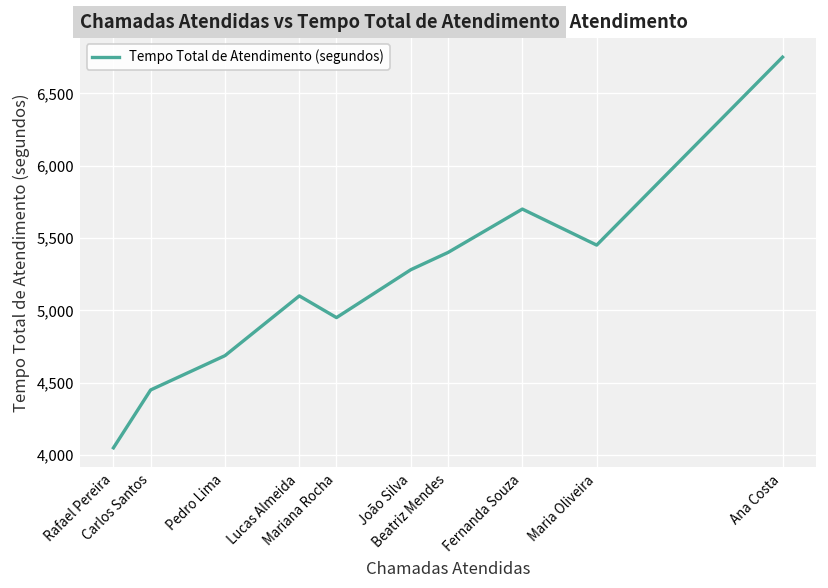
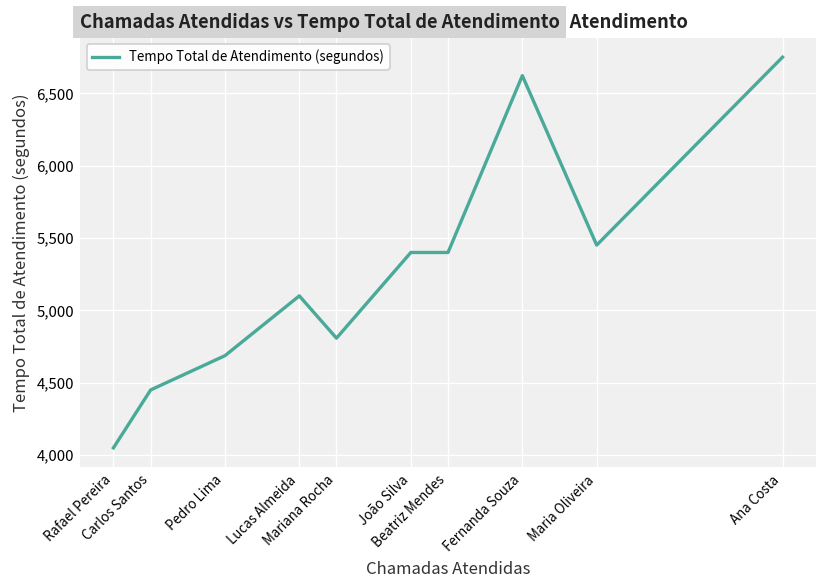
  {
    "Rafael Pereira": "4,050",
    "Carlos Santos": "4,450",
    "Pedro Lima": "4,690",
    "Lucas Almeida": "5,100",
-   "Mariana Rocha": "4,950",
-   "João Silva": "5,280",
+   "Mariana Rocha": "4,810",
+   "João Silva": "5,400",
    "Beatriz Mendes": "5,400",
-   "Fernanda Souza": "5,700",
+   "Fernanda Souza": "6,620",
    "Maria Oliveira": "5,450",
    "Ana Costa": "6,750"
  }
